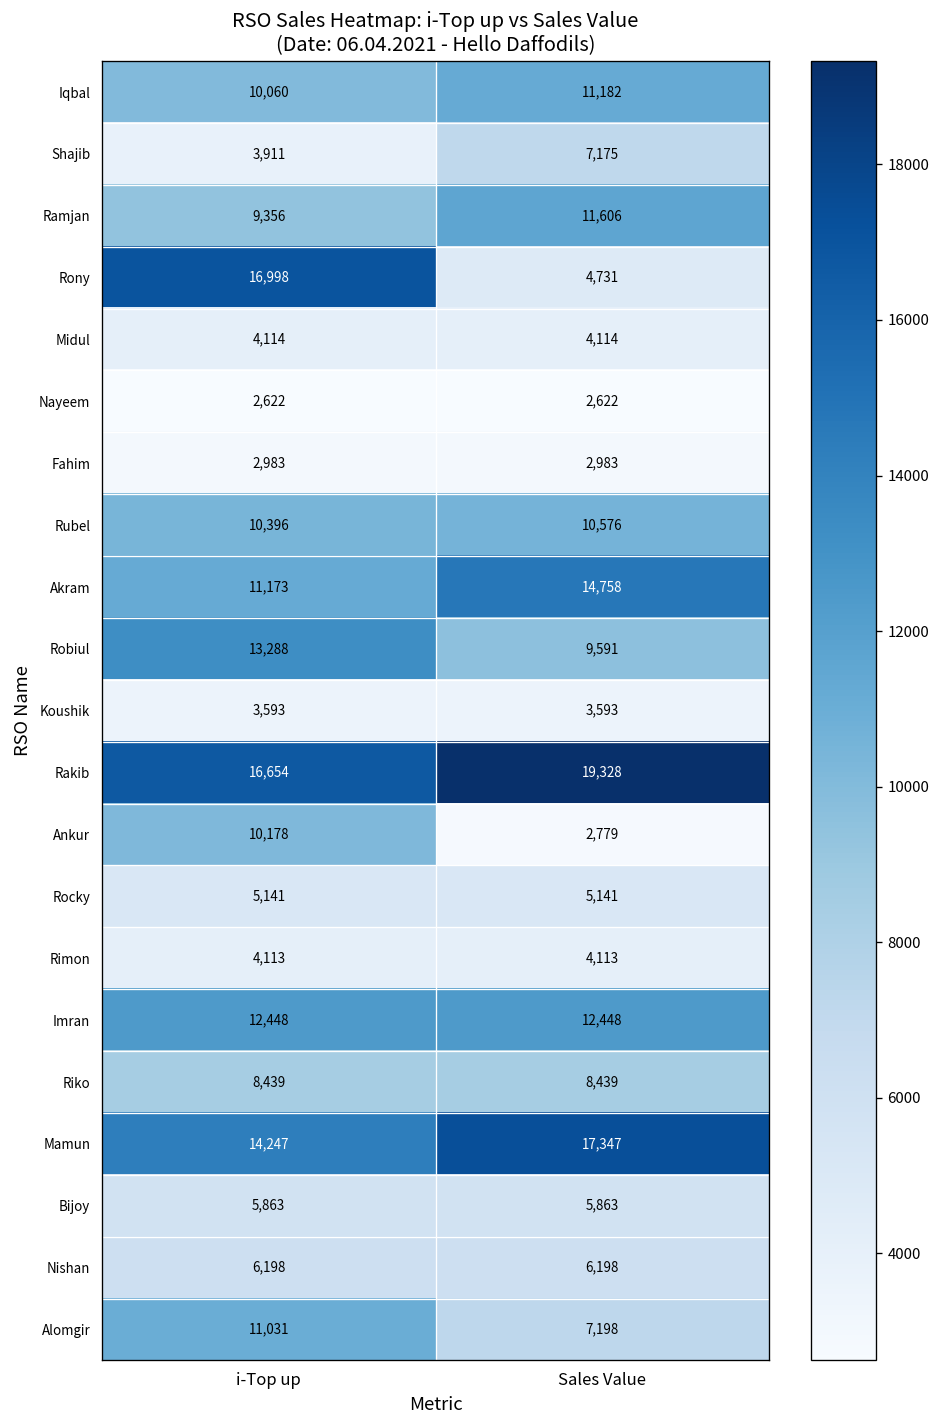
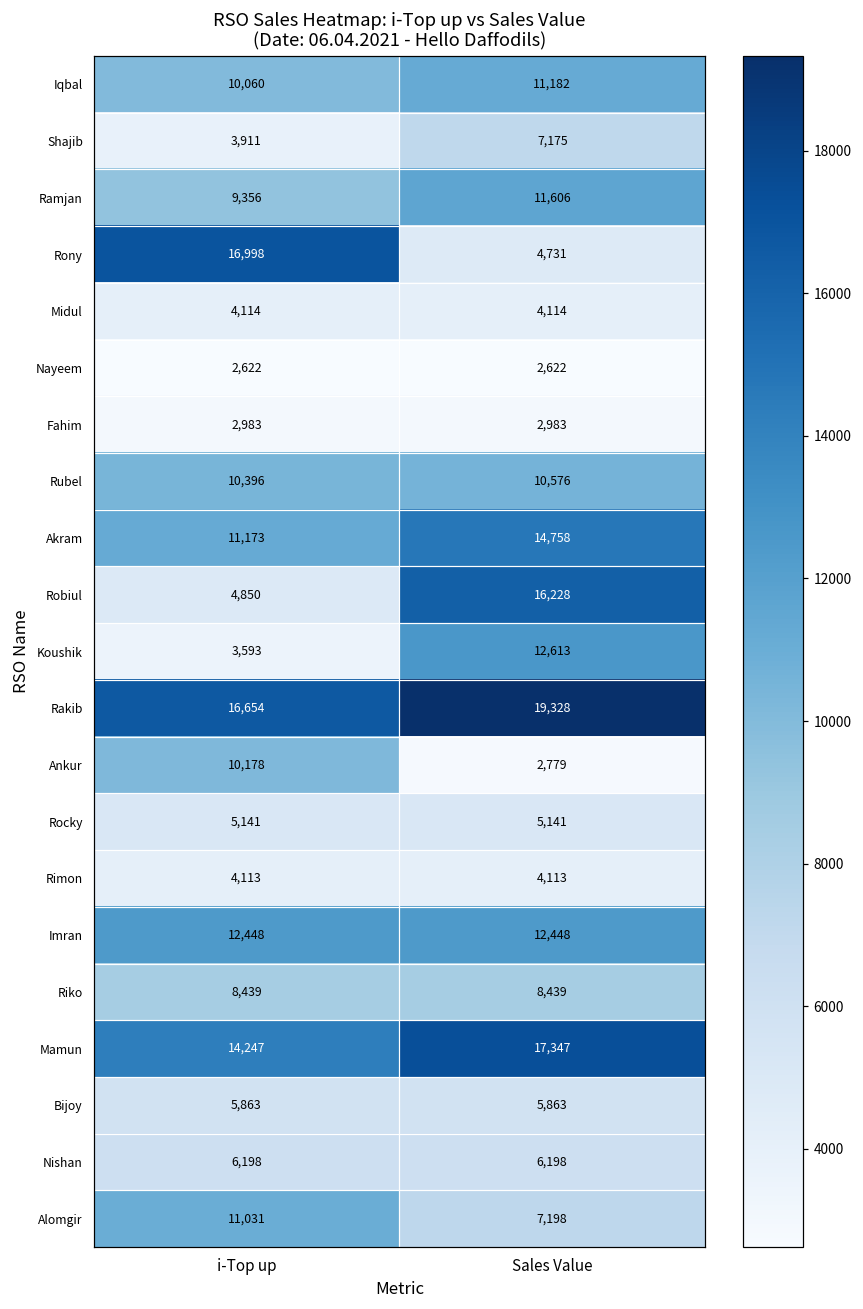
  {
    "Iqbal": {
      "i-Top up": "10,060",
      "Sales Value": "11,182"
    },
    "Shajib": {
      "i-Top up": "3,911",
      "Sales Value": "7,175"
    },
    "Ramjan": {
      "i-Top up": "9,356",
      "Sales Value": "11,606"
    },
    "Rony": {
      "i-Top up": "16,998",
      "Sales Value": "4,731"
    },
    "Midul": {
      "i-Top up": "4,114",
      "Sales Value": "4,114"
    },
    "Nayeem": {
      "i-Top up": "2,622",
      "Sales Value": "2,622"
    },
    "Fahim": {
      "i-Top up": "2,983",
      "Sales Value": "2,983"
    },
    "Rubel": {
      "i-Top up": "10,396",
      "Sales Value": "10,576"
    },
    "Akram": {
      "i-Top up": "11,173",
      "Sales Value": "14,758"
    },
    "Robiul": {
-     "i-Top up": "13,288",
-     "Sales Value": "9,591"
+     "i-Top up": "4,850",
+     "Sales Value": "16,228"
    },
    "Koushik": {
      "i-Top up": "3,593",
-     "Sales Value": "3,593"
+     "Sales Value": "12,613"
    },
    "Rakib": {
      "i-Top up": "16,654",
      "Sales Value": "19,328"
    },
    "Ankur": {
      "i-Top up": "10,178",
      "Sales Value": "2,779"
    },
    "Rocky": {
      "i-Top up": "5,141",
      "Sales Value": "5,141"
    },
    "Rimon": {
      "i-Top up": "4,113",
      "Sales Value": "4,113"
    },
    "Imran": {
      "i-Top up": "12,448",
      "Sales Value": "12,448"
    },
    "Riko": {
      "i-Top up": "8,439",
      "Sales Value": "8,439"
    },
    "Mamun": {
      "i-Top up": "14,247",
      "Sales Value": "17,347"
    },
    "Bijoy": {
      "i-Top up": "5,863",
      "Sales Value": "5,863"
    },
    "Nishan": {
      "i-Top up": "6,198",
      "Sales Value": "6,198"
    },
    "Alomgir": {
      "i-Top up": "11,031",
      "Sales Value": "7,198"
    }
  }
